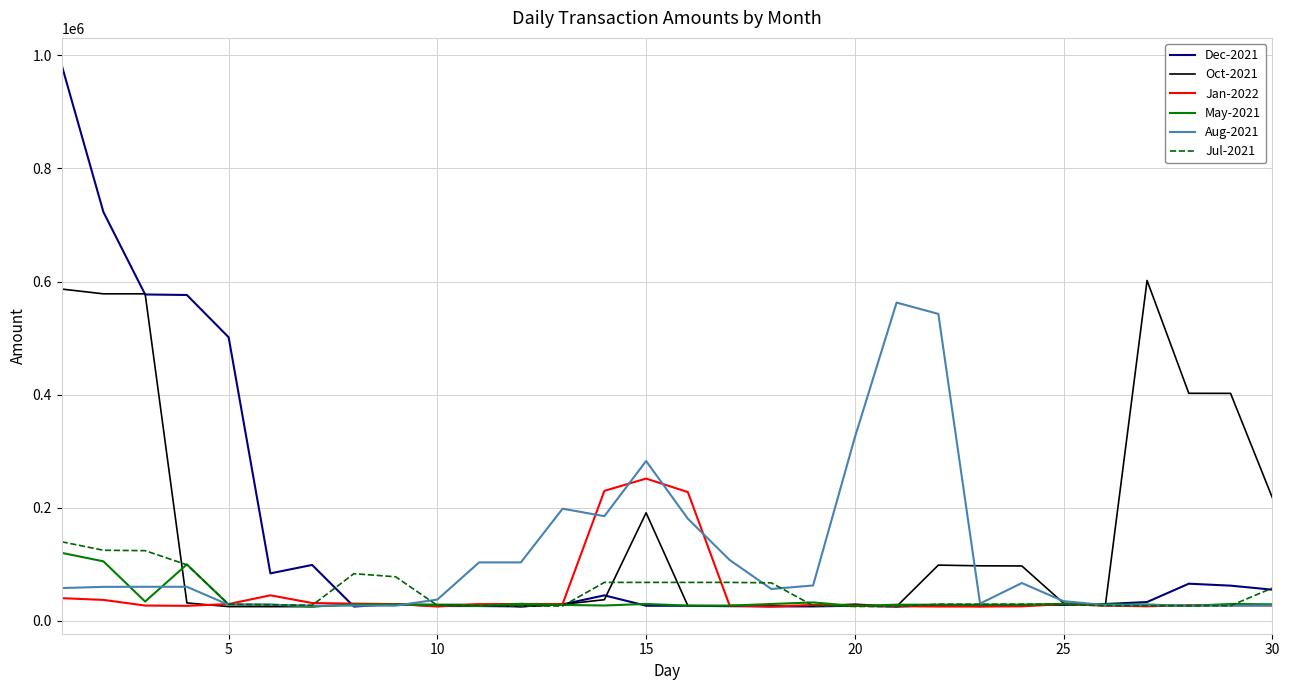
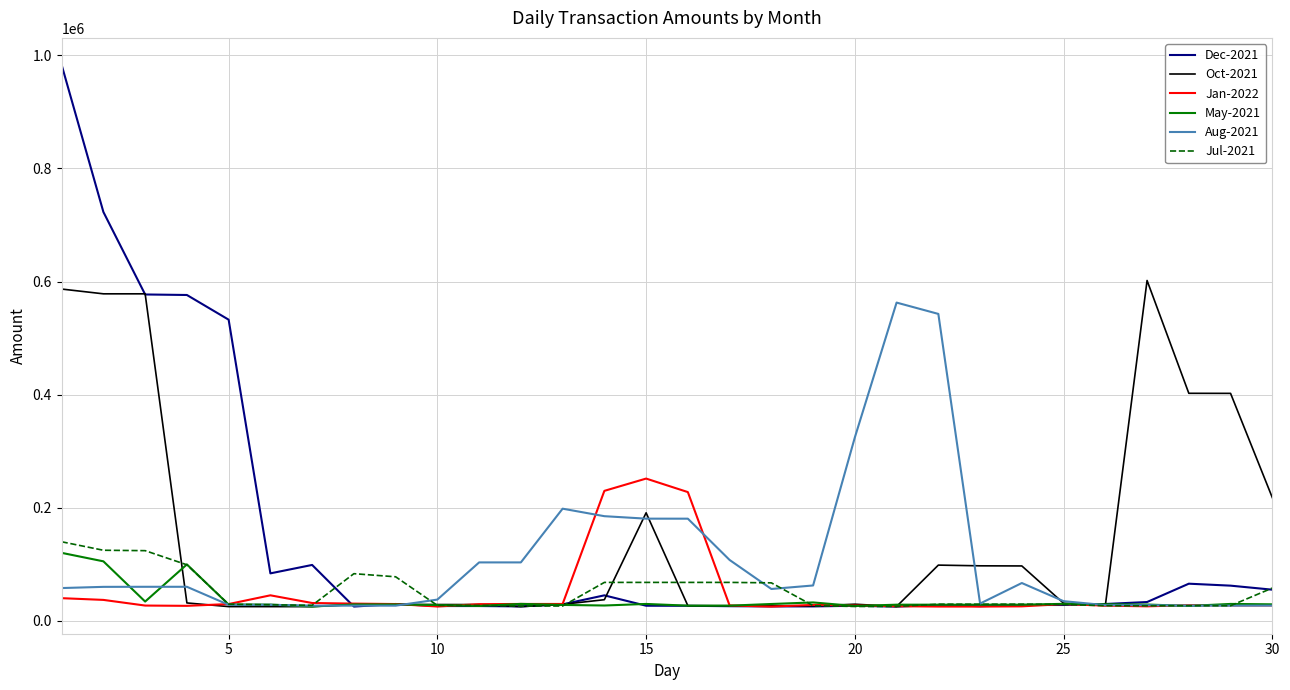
  {
    "Dec-2021": {
-     "5": 500000
+     "5": 530000
    },
    "Oct-2021": {
      "15": 190000,
      "30": 220000
    },
    "Jan-2022": {
      "15": 250000
    },
    "Aug-2021": {
      "10": 40000,
-     "15": 280000,
+     "15": 180000,
      "20": 320000
    }
  }
